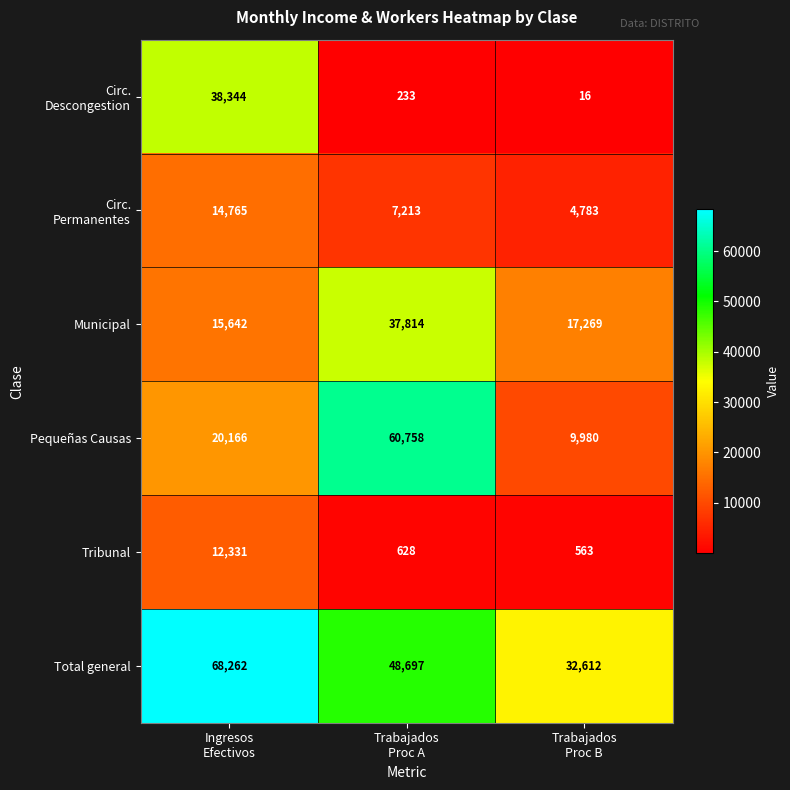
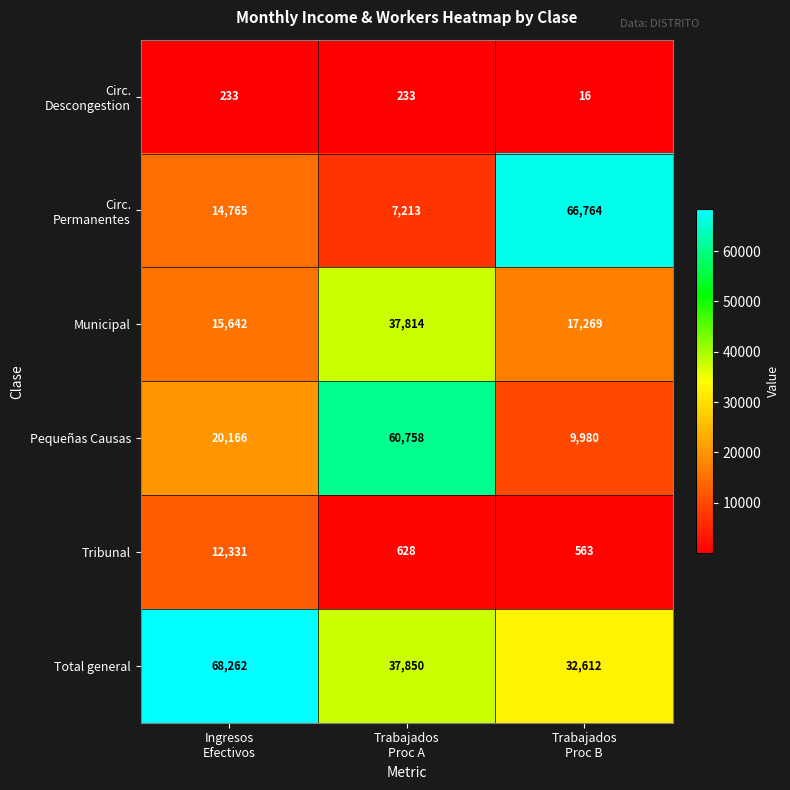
  {
    "Circ. Descongestion": {
-     "Ingresos Efectivos": "38,344",
+     "Ingresos Efectivos": "233",
      "Trabajados Proc A": "233",
      "Trabajados Proc B": "16"
    },
    "Circ. Permanentes": {
      "Ingresos Efectivos": "14,765",
      "Trabajados Proc A": "7,213",
-     "Trabajados Proc B": "4,783"
+     "Trabajados Proc B": "66,764"
    },
    "Municipal": {
      "Ingresos Efectivos": "15,642",
      "Trabajados Proc A": "37,814",
      "Trabajados Proc B": "17,269"
    },
    "Pequeñas Causas": {
      "Ingresos Efectivos": "20,166",
      "Trabajados Proc A": "60,758",
      "Trabajados Proc B": "9,980"
    },
    "Tribunal": {
      "Ingresos Efectivos": "12,331",
      "Trabajados Proc A": "628",
      "Trabajados Proc B": "563"
    },
    "Total general": {
      "Ingresos Efectivos": "68,262",
-     "Trabajados Proc A": "48,697",
+     "Trabajados Proc A": "37,850",
      "Trabajados Proc B": "32,612"
    }
  }
